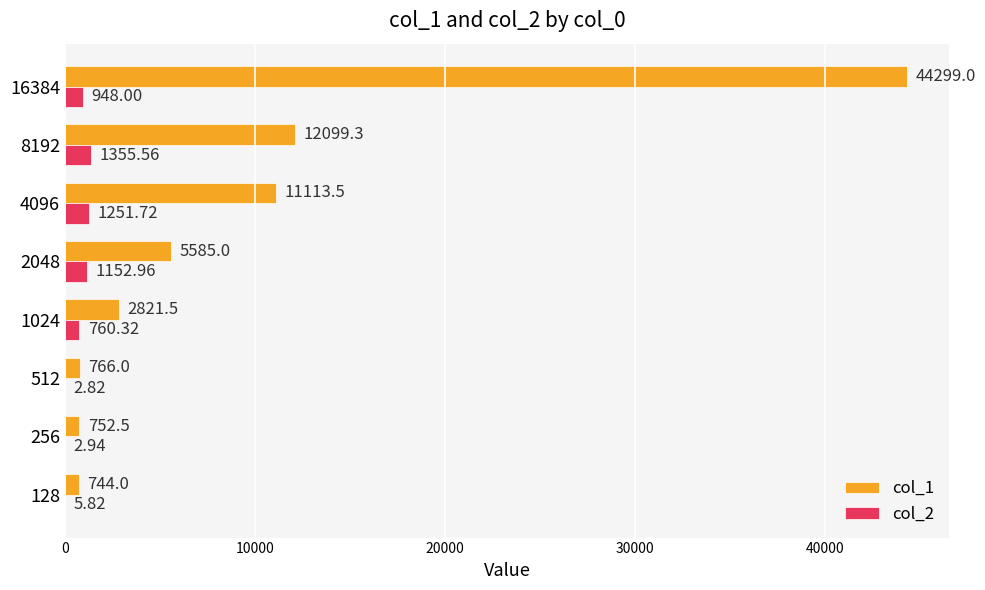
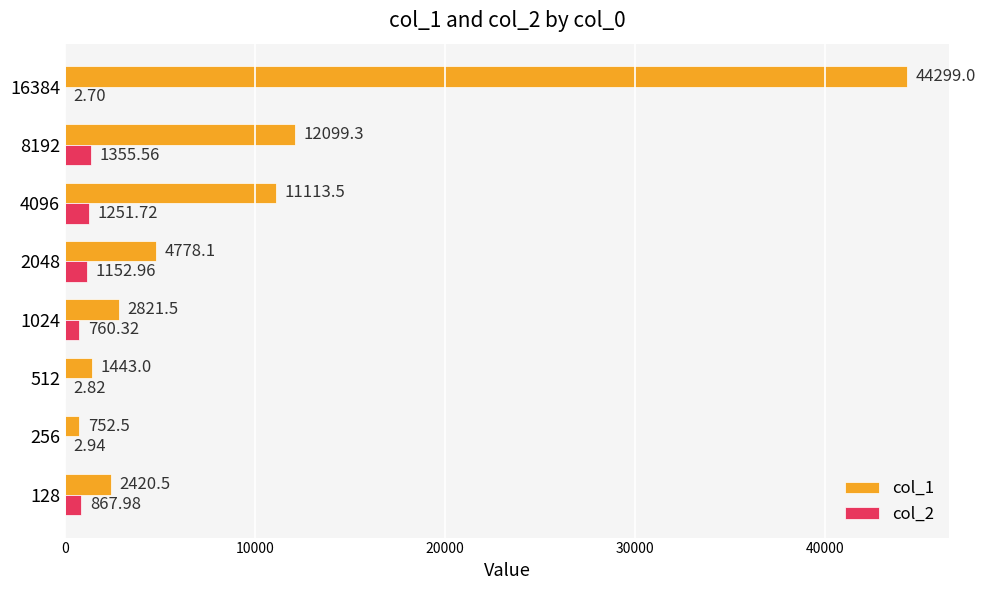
  {
    "col_1": {
      "16384": 44299.0,
      "8192": 12099.3,
      "4096": 11113.5,
-     "2048": 5585.0,
+     "2048": 4778.1,
      "1024": 2821.5,
-     "512": 766.0,
+     "512": 1443.0,
      "256": 752.5,
-     "128": 744.0
+     "128": 2420.5
    },
    "col_2": {
-     "16384": 948.00,
+     "16384": 2.70,
      "8192": 1355.56,
      "4096": 1251.72,
      "2048": 1152.96,
      "1024": 760.32,
      "512": 2.82,
      "256": 2.94,
-     "128": 5.82
+     "128": 867.98
    }
  }
